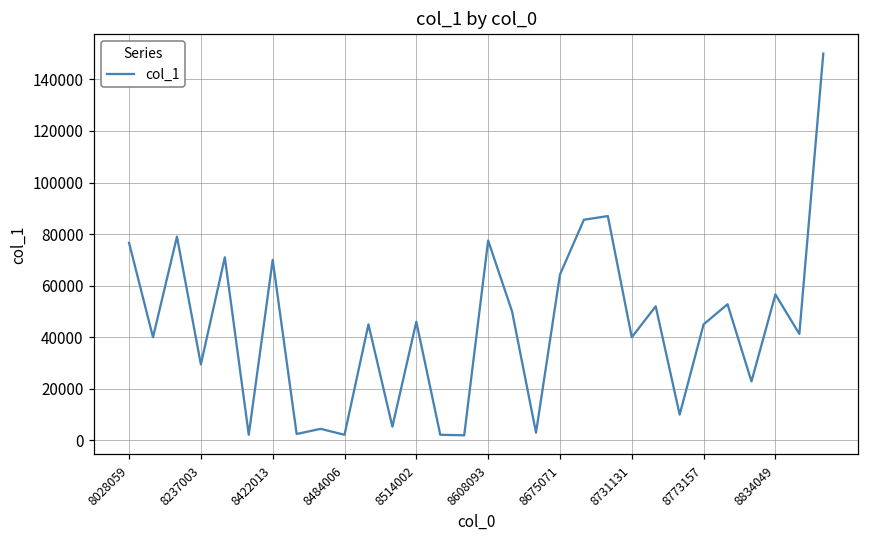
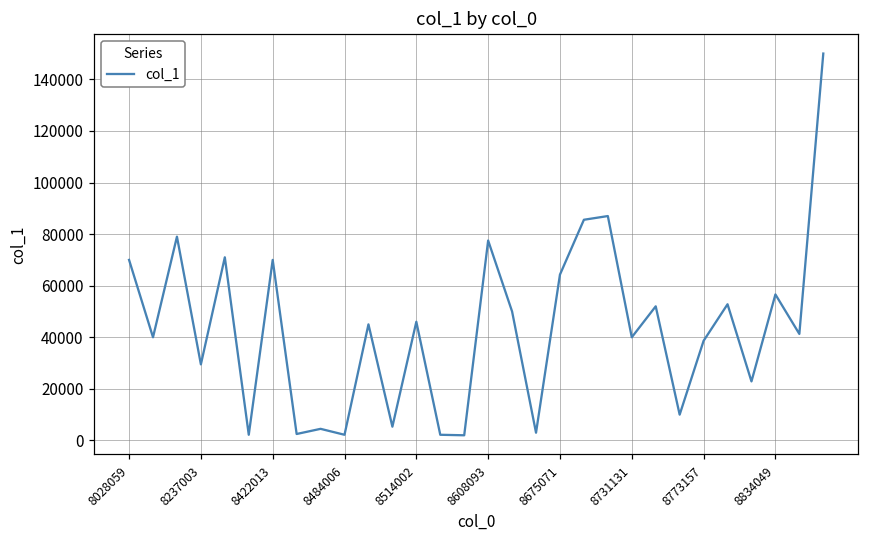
  {
-   "8028059": 77000,
+   "8028059": 70000,
    "8237003": 30000,
    "8422013": 70000,
    "8484006": 2000,
    "8514002": 46000,
    "8608093": 78000,
    "8675071": 64000,
    "8731131": 40000,
-   "8773157": 45000,
+   "8773157": 39000,
    "8834049": 57000
  }
